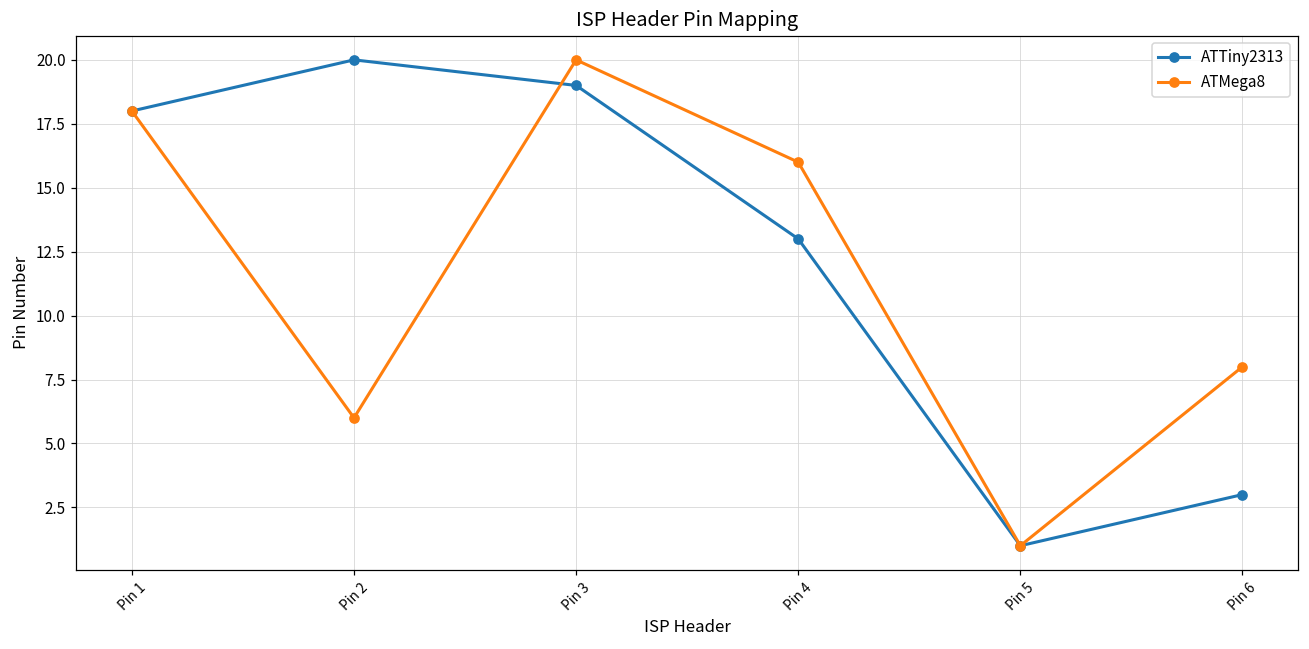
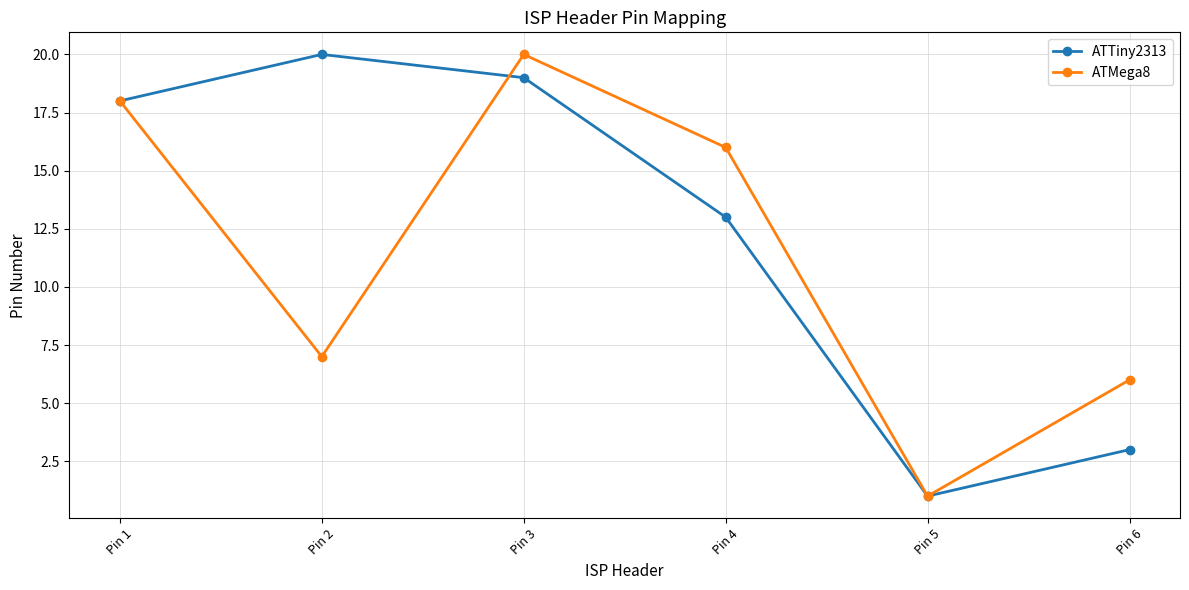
  {
    "ATTiny2313": {
      "Pin 2": 20,
      "Pin 3": 19,
      "Pin 4": 13,
      "Pin 6": 3
    },
    "ATMega8": {
-     "Pin 2": 6,
+     "Pin 2": 7,
      "Pin 3": 20,
      "Pin 4": 16,
-     "Pin 6": 8
+     "Pin 6": 6
    }
  }
